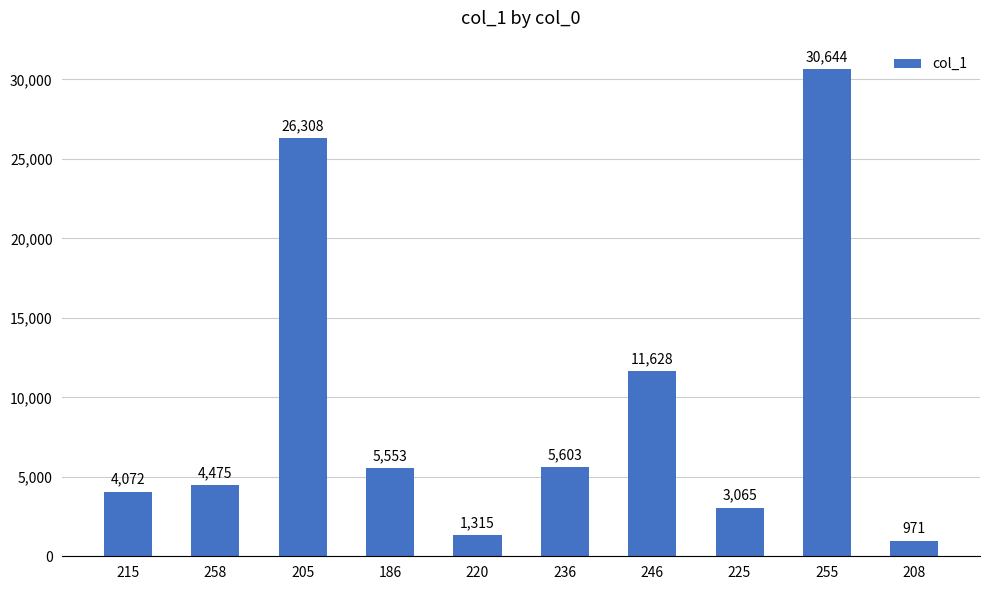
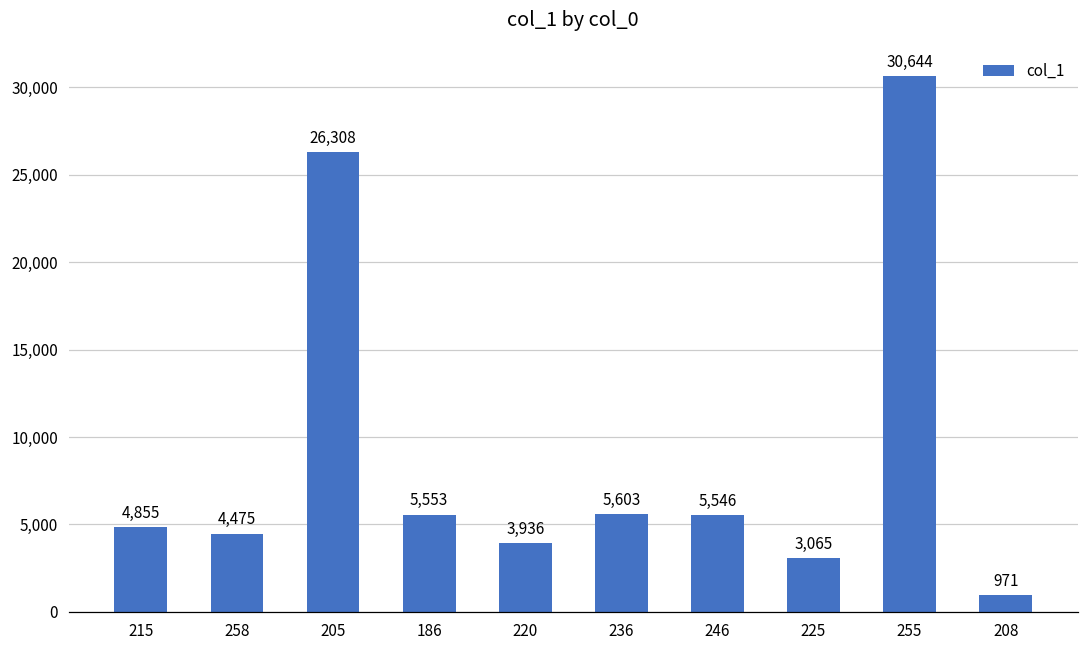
  {
-   "215": "4,072",
+   "215": "4,855",
    "258": "4,475",
    "205": "26,308",
    "186": "5,553",
-   "220": "1,315",
+   "220": "3,936",
    "236": "5,603",
-   "246": "11,628",
+   "246": "5,546",
    "225": "3,065",
    "255": "30,644",
    "208": "971"
  }
